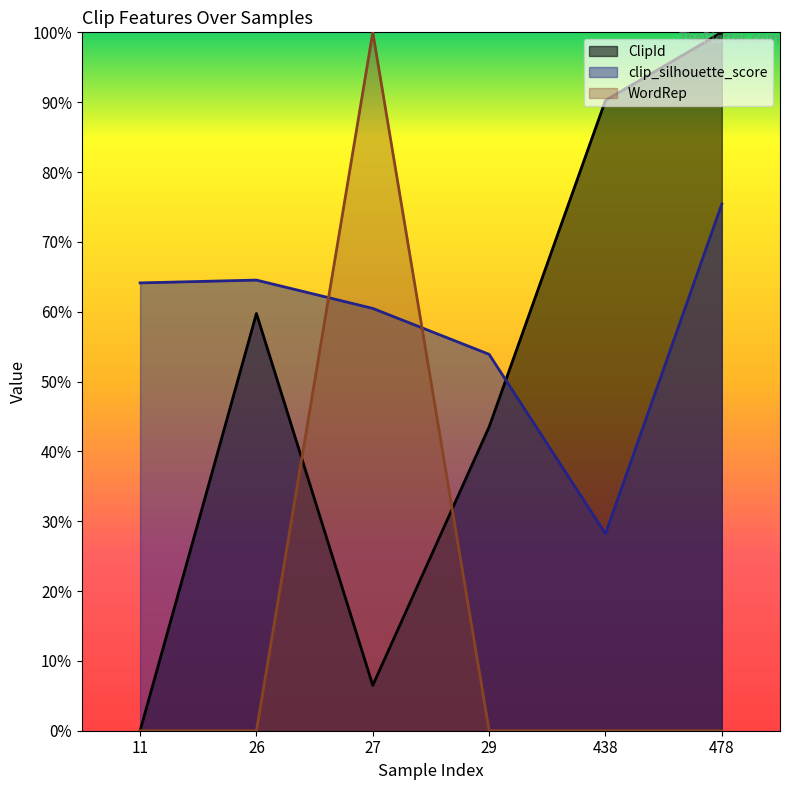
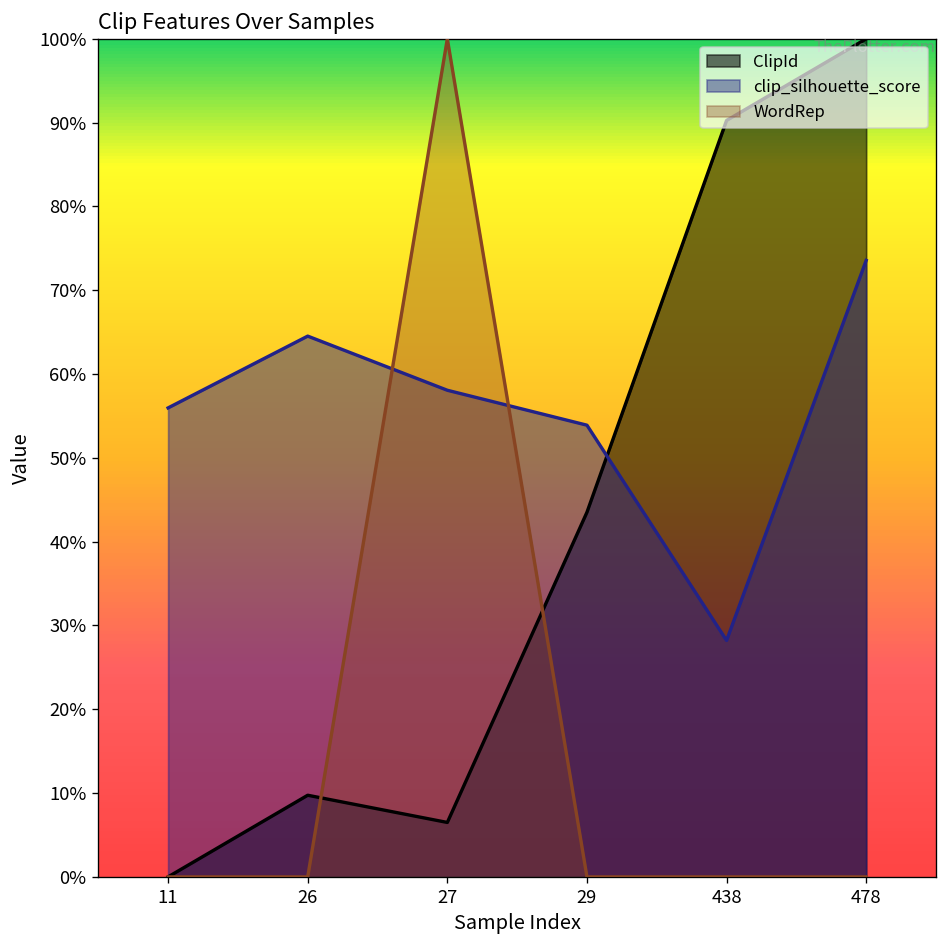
  {
    "ClipId": {
-     "26": "60%",
+     "26": "10%",
      "27": "6%",
      "29": "44%",
      "478": "100%"
    },
    "clip_silhouette_score": {
-     "11": "64%",
+     "11": "56%",
      "26": "65%",
-     "27": "60%",
+     "27": "58%",
      "29": "54%",
      "438": "28%",
-     "478": "75%"
+     "478": "74%"
    },
    "WordRep": {
      "26": "0%",
      "27": "100%",
      "29": "0%",
      "438": "0%",
      "478": "0%"
    }
  }
